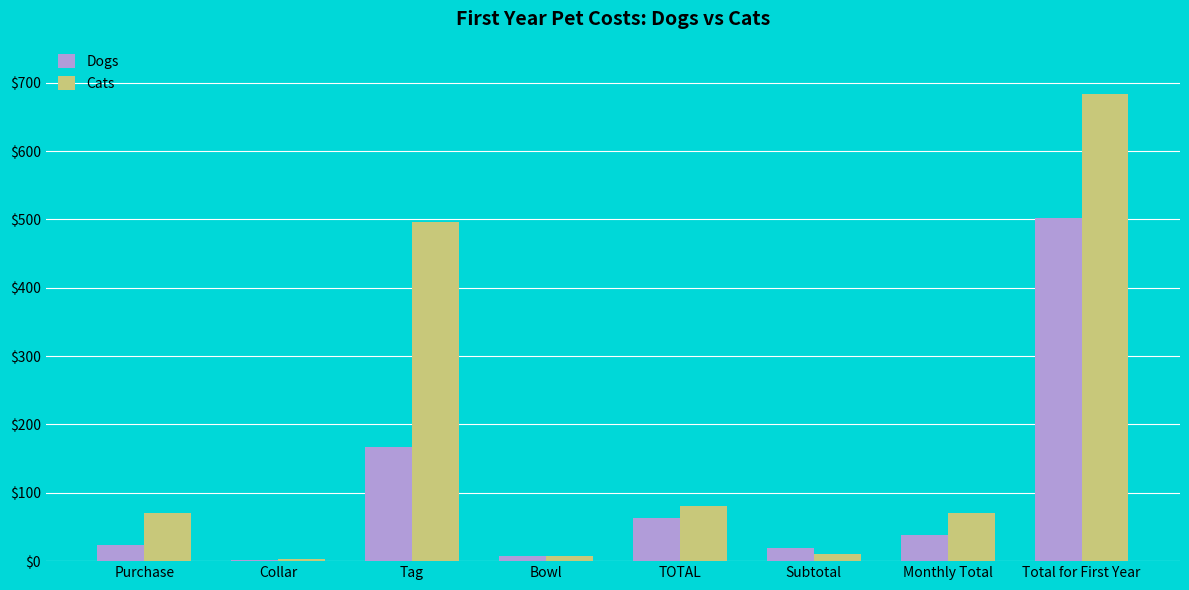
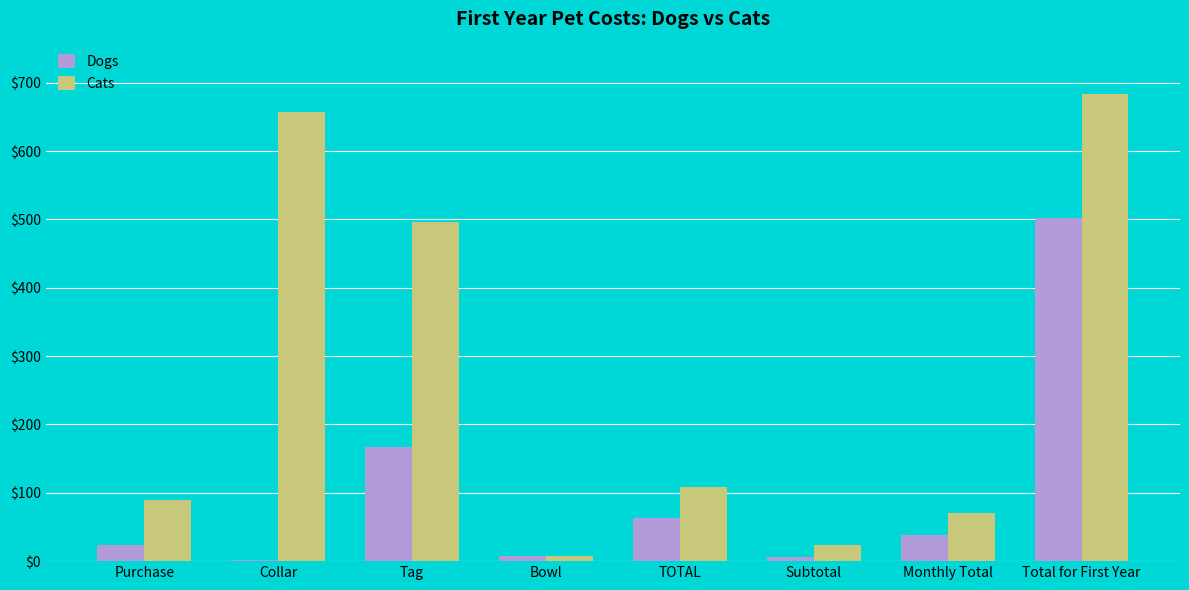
  {
    "Dogs": {
      "Purchase": "$20",
      "Tag": "$170",
      "Bowl": "$10",
      "TOTAL": "$60",
-     "Subtotal": "$20",
+     "Subtotal": "$10",
      "Monthly Total": "$40",
      "Total for First Year": "$500"
    },
    "Cats": {
-     "Purchase": "$70",
-     "Collar": "$0",
+     "Purchase": "$90",
+     "Collar": "$660",
      "Tag": "$500",
      "Bowl": "$10",
-     "TOTAL": "$80",
-     "Subtotal": "$10",
+     "TOTAL": "$110",
+     "Subtotal": "$20",
      "Monthly Total": "$70",
      "Total for First Year": "$680"
    }
  }
